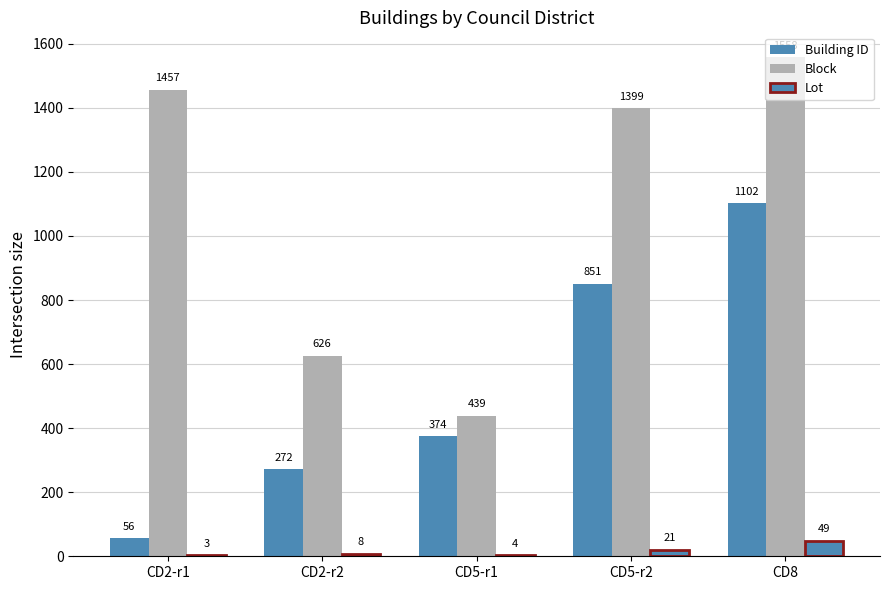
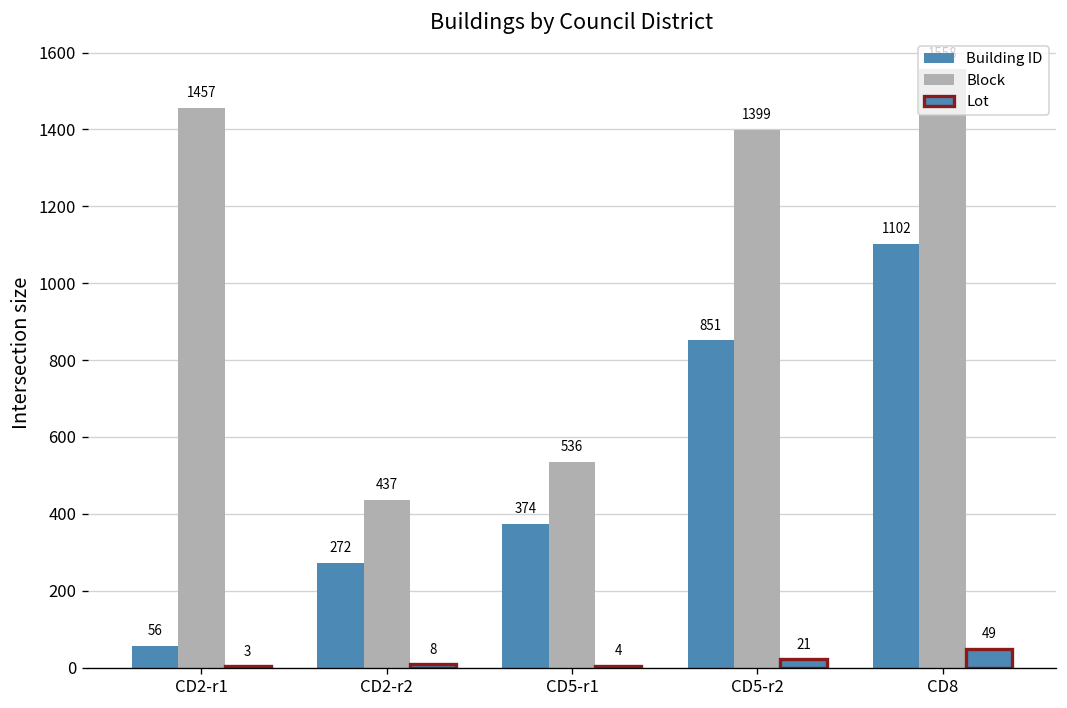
  {
    "Block": {
      "CD2-r1": 1457,
-     "CD2-r2": 626,
-     "CD5-r1": 439,
+     "CD2-r2": 437,
+     "CD5-r1": 536,
      "CD5-r2": 1399
    }
  }
